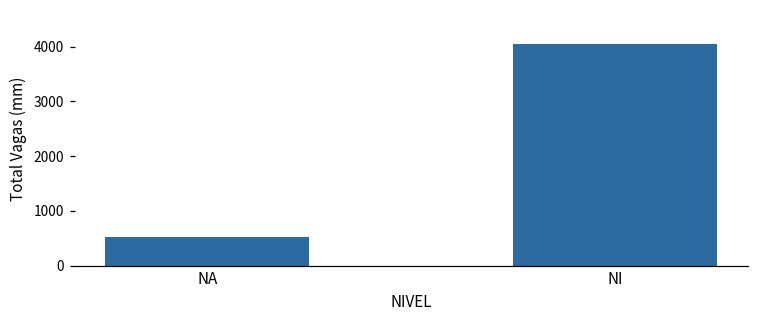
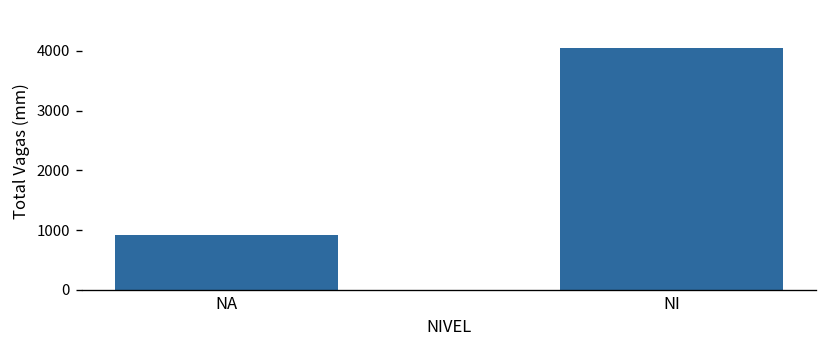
  {
-   "NA": 500,
+   "NA": 900,
    "NI": 4000
  }
